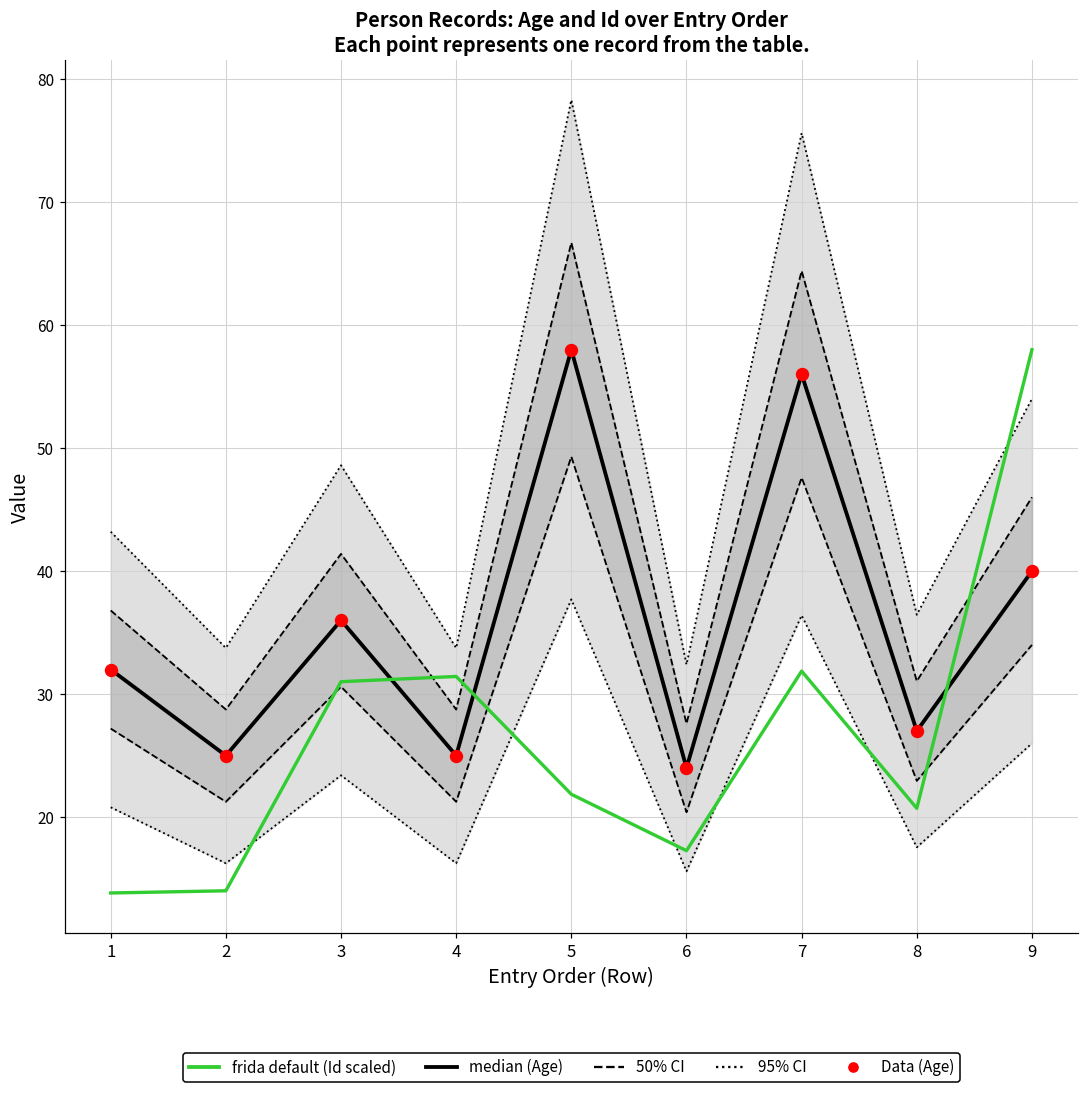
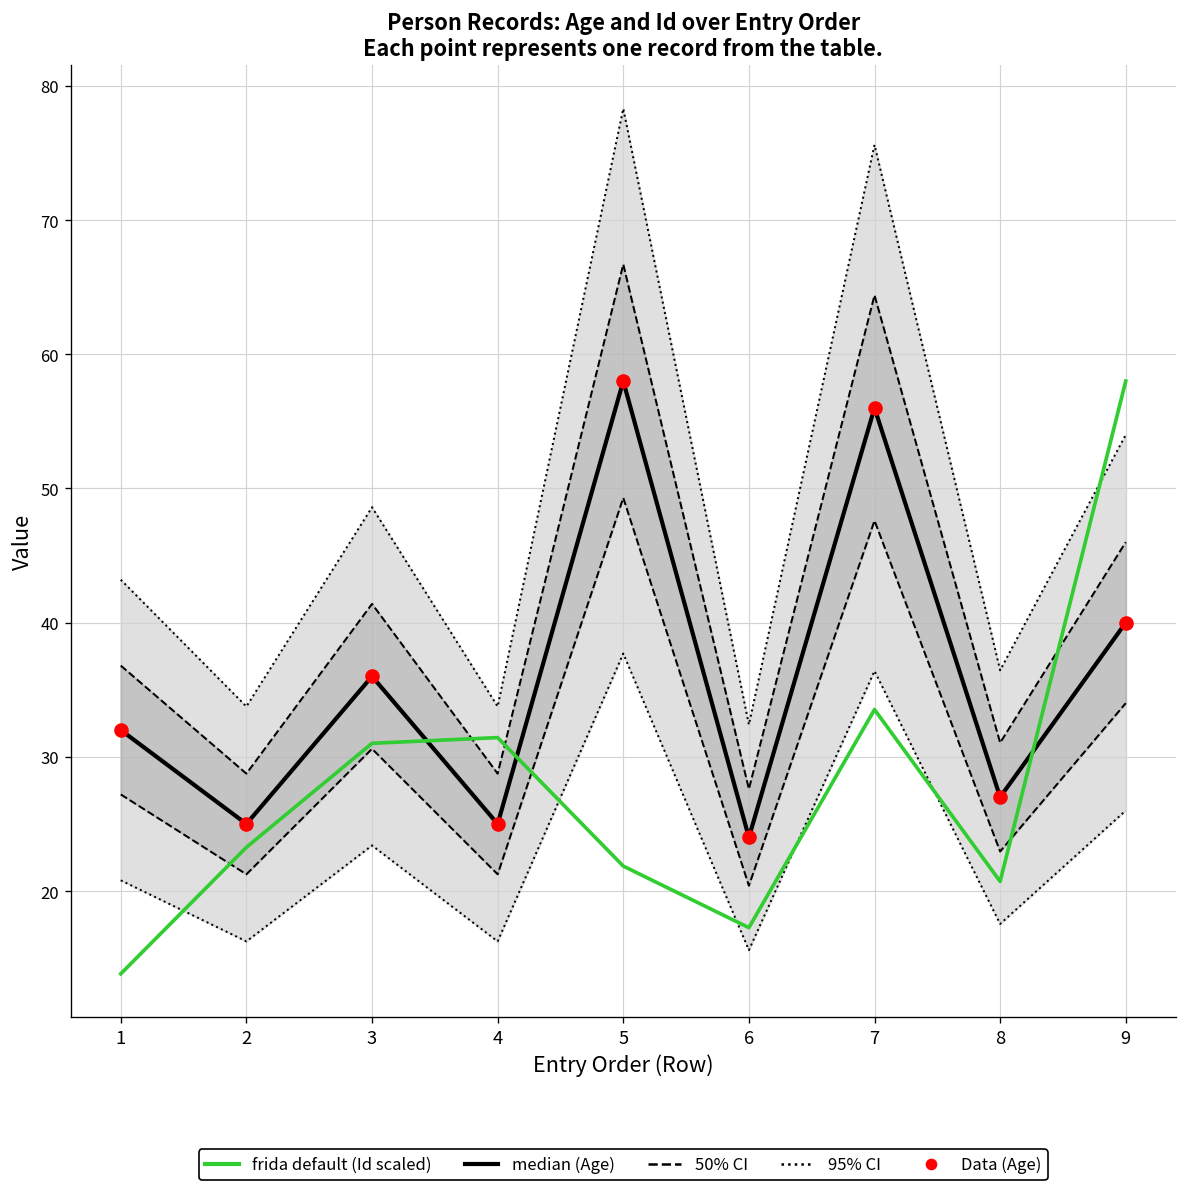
  {
    "frida default (Id scaled)": {
      "1": 13.8,
-     "2": 14.0,
+     "2": 23.3,
      "3": 31.0,
      "4": 31.4,
      "5": 21.9,
      "6": 17.3,
-     "7": 31.9,
+     "7": 33.5,
      "8": 20.7,
      "9": 58.0
    }
  }
